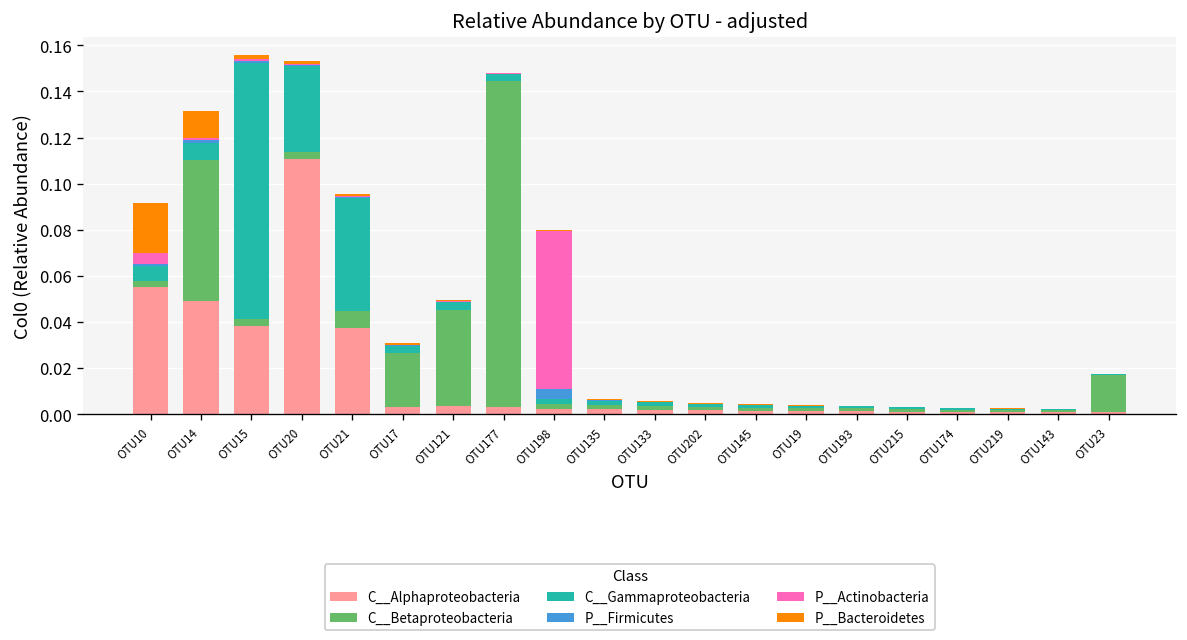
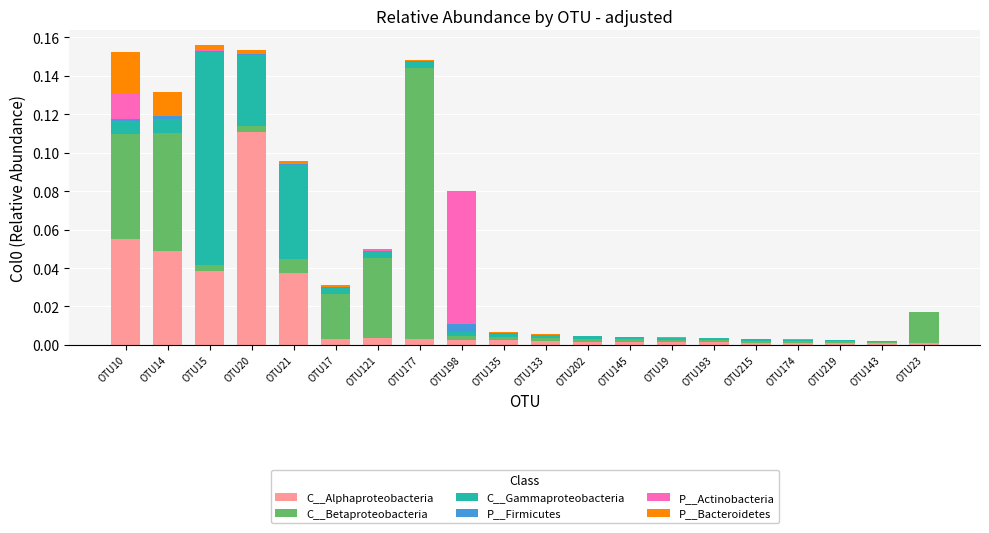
  {
    "C__Alphaproteobacteria": {
      "OTU10": 0.055,
      "OTU14": 0.049,
      "OTU15": 0.038,
      "OTU20": 0.111,
      "OTU21": 0.037,
      "OTU17": 0.003,
      "OTU121": 0.004,
      "OTU177": 0.003,
      "OTU198": 0.002,
      "OTU135": 0.002,
      "OTU133": 0.002,
      "OTU202": 0.002,
      "OTU145": 0.001,
      "OTU19": 0.001
    },
    "C__Betaproteobacteria": {
-     "OTU10": 0.003,
+     "OTU10": 0.055,
      "OTU14": 0.061,
      "OTU15": 0.003,
      "OTU20": 0.003,
      "OTU21": 0.007,
      "OTU17": 0.023,
      "OTU121": 0.042,
      "OTU177": 0.141,
      "OTU198": 0.002,
      "OTU135": 0.002,
      "OTU133": 0.002,
      "OTU202": 0.001,
      "OTU145": 0.001,
      "OTU19": 0.001,
      "OTU23": 0.016
    },
    "C__Gammaproteobacteria": {
      "OTU10": 0.007,
      "OTU14": 0.007,
      "OTU15": 0.111,
      "OTU20": 0.037,
      "OTU21": 0.049,
      "OTU17": 0.003,
      "OTU121": 0.003,
      "OTU177": 0.003,
      "OTU198": 0.002,
      "OTU135": 0.002,
      "OTU133": 0.001
    },
    "P__Firmicutes": {
      "OTU14": 0.001,
      "OTU198": 0.005
    },
    "P__Actinobacteria": {
-     "OTU10": 0.005,
+     "OTU10": 0.014,
      "OTU198": 0.069
    },
    "P__Bacteroidetes": {
      "OTU10": 0.021,
      "OTU14": 0.012,
      "OTU15": 0.002,
      "OTU20": 0.001
    }
  }
